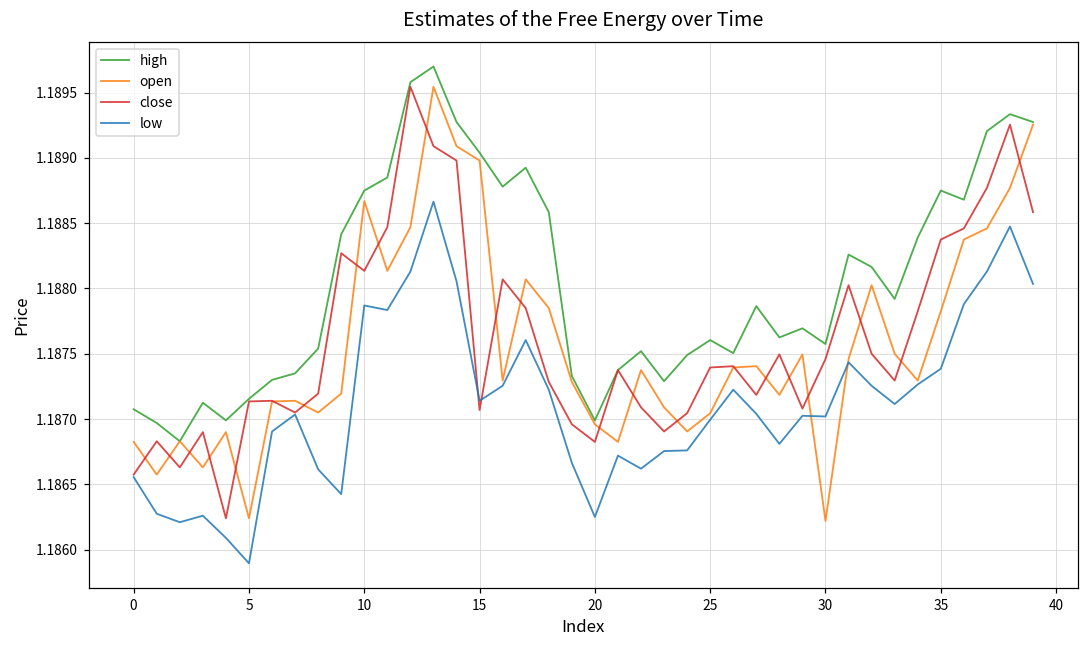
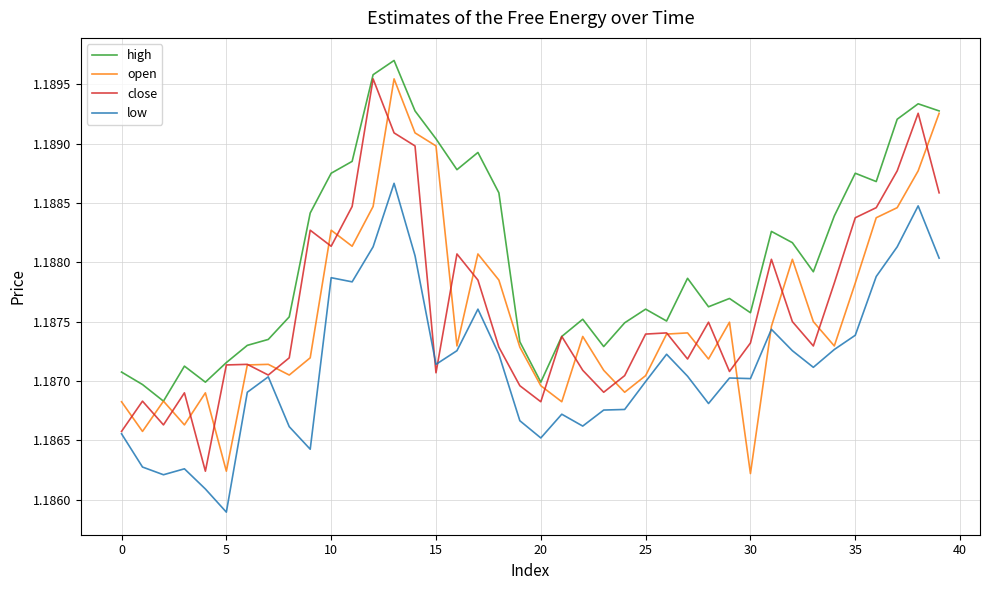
  {
    "high": {
      "0": 1.18708,
      "10": 1.18875,
      "15": 1.18904,
      "20": 1.18699,
      "25": 1.18761,
      "30": 1.18758,
      "35": 1.18875
    },
    "open": {
      "0": 1.18683,
      "5": 1.18624,
-     "10": 1.18867,
+     "10": 1.18827,
      "15": 1.18898,
      "20": 1.18696,
      "25": 1.18705,
      "30": 1.18622,
      "35": 1.18783
    },
    "close": {
      "10": 1.18814,
      "15": 1.18707,
      "20": 1.18683,
      "25": 1.18740,
-     "30": 1.18746,
+     "30": 1.18732,
      "35": 1.18838
    },
    "low": {
      "5": 1.18590,
      "10": 1.18787,
      "15": 1.18714,
-     "20": 1.18625,
+     "20": 1.18652,
      "25": 1.18700,
      "30": 1.18702,
      "35": 1.18739
    }
  }
